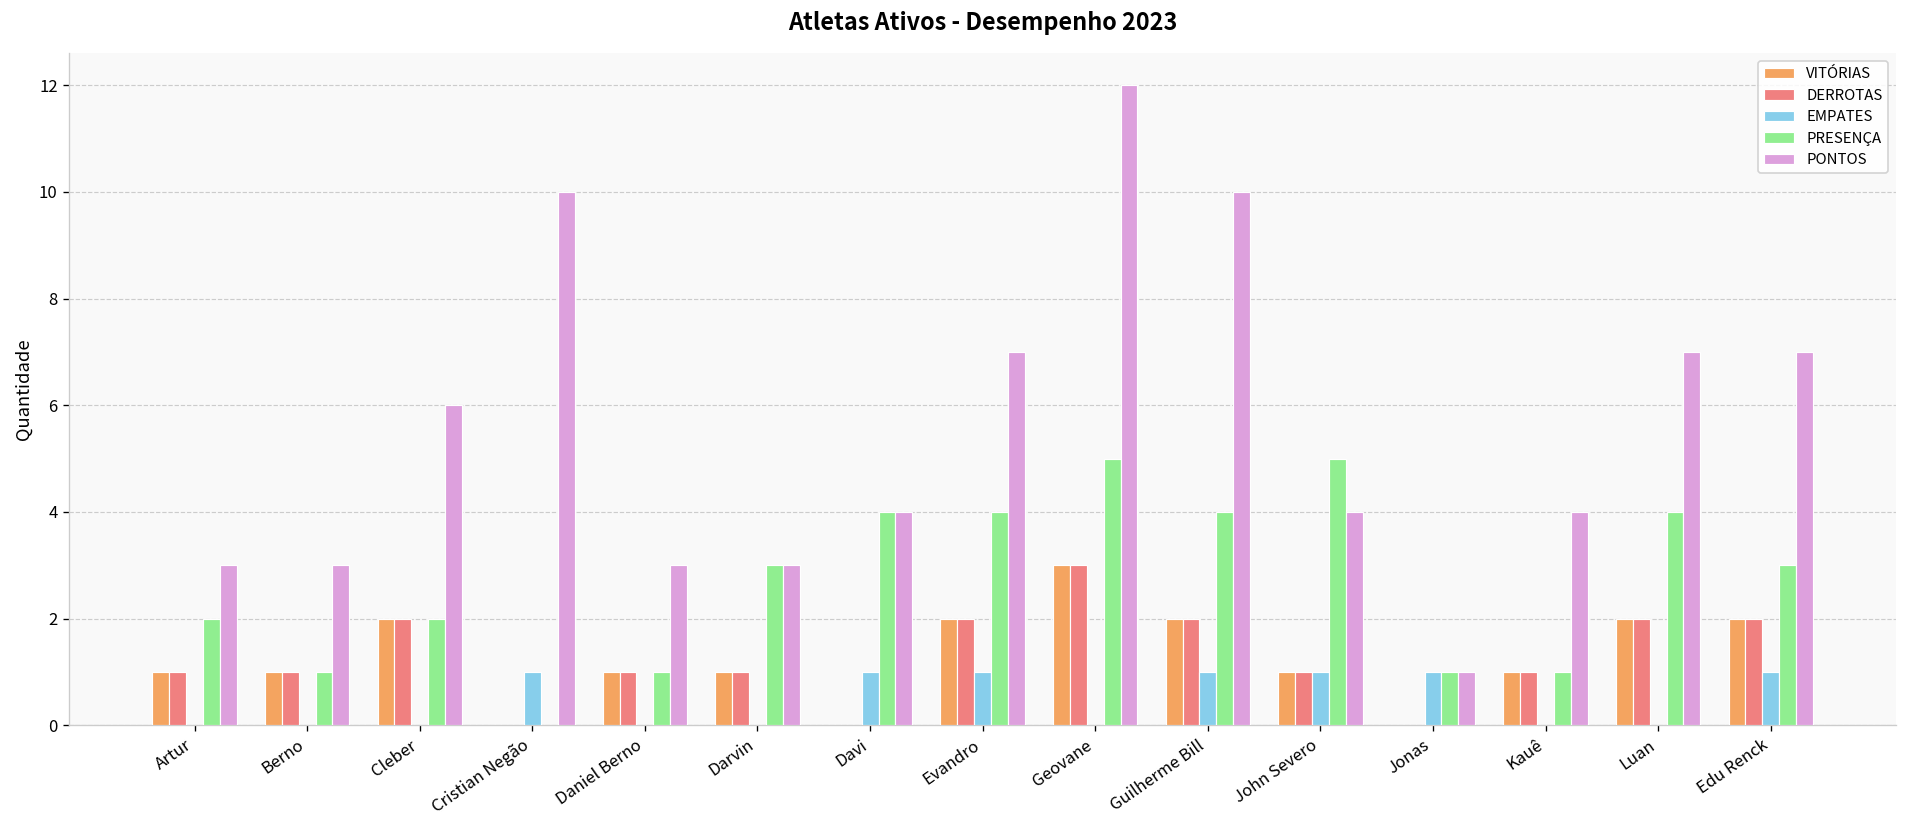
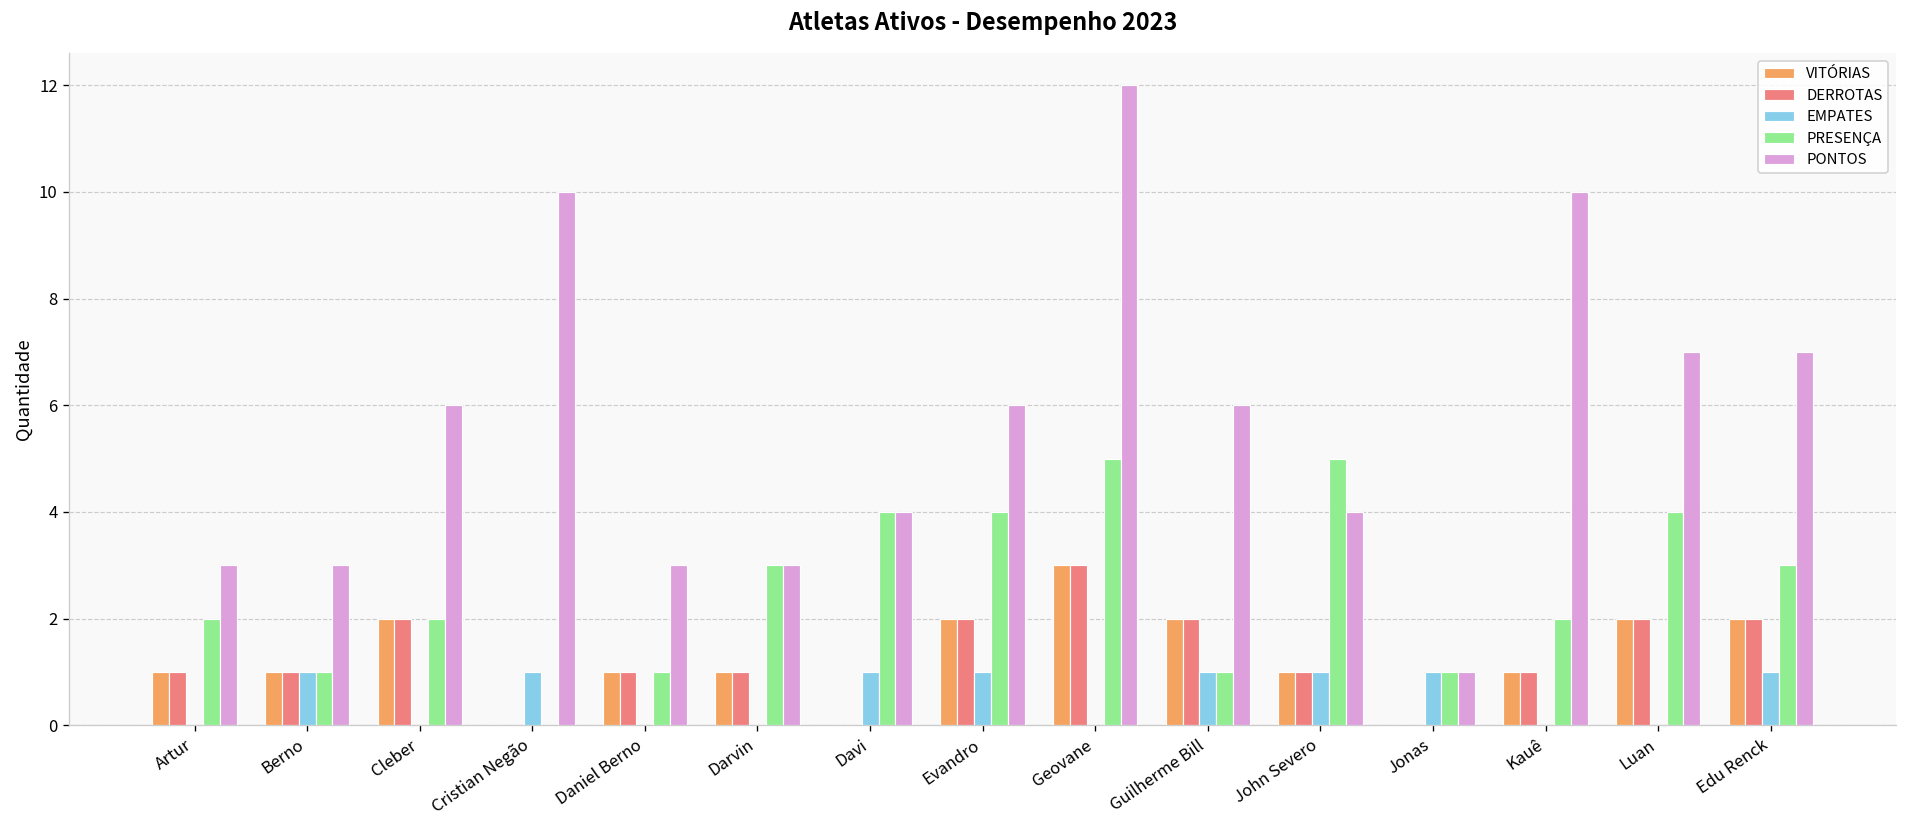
  {
    "EMPATES": {
      "Artur": 0,
-     "Berno": 0,
+     "Berno": 1,
      "Cleber": 0,
      "Cristian Negão": 1,
      "Daniel Berno": 0,
      "Darvin": 0,
      "Davi": 1,
      "Evandro": 1,
      "Geovane": 0,
      "Guilherme Bill": 1,
      "John Severo": 1,
      "Jonas": 1,
      "Kauê": 0,
      "Luan": 0,
      "Edu Renck": 1
    },
    "PRESENÇA": {
      "Artur": 2,
      "Berno": 1,
      "Cleber": 2,
      "Cristian Negão": 0,
      "Daniel Berno": 1,
      "Darvin": 3,
      "Davi": 4,
      "Evandro": 4,
      "Geovane": 5,
-     "Guilherme Bill": 4,
+     "Guilherme Bill": 1,
      "John Severo": 5,
      "Jonas": 1,
-     "Kauê": 1,
+     "Kauê": 2,
      "Luan": 4,
      "Edu Renck": 3
    },
    "PONTOS": {
      "Artur": 3,
      "Berno": 3,
      "Cleber": 6,
      "Cristian Negão": 10,
      "Daniel Berno": 3,
      "Darvin": 3,
      "Davi": 4,
-     "Evandro": 7,
+     "Evandro": 6,
      "Geovane": 12,
-     "Guilherme Bill": 10,
+     "Guilherme Bill": 6,
      "John Severo": 4,
      "Jonas": 1,
-     "Kauê": 4,
+     "Kauê": 10,
      "Luan": 7,
      "Edu Renck": 7
    }
  }
